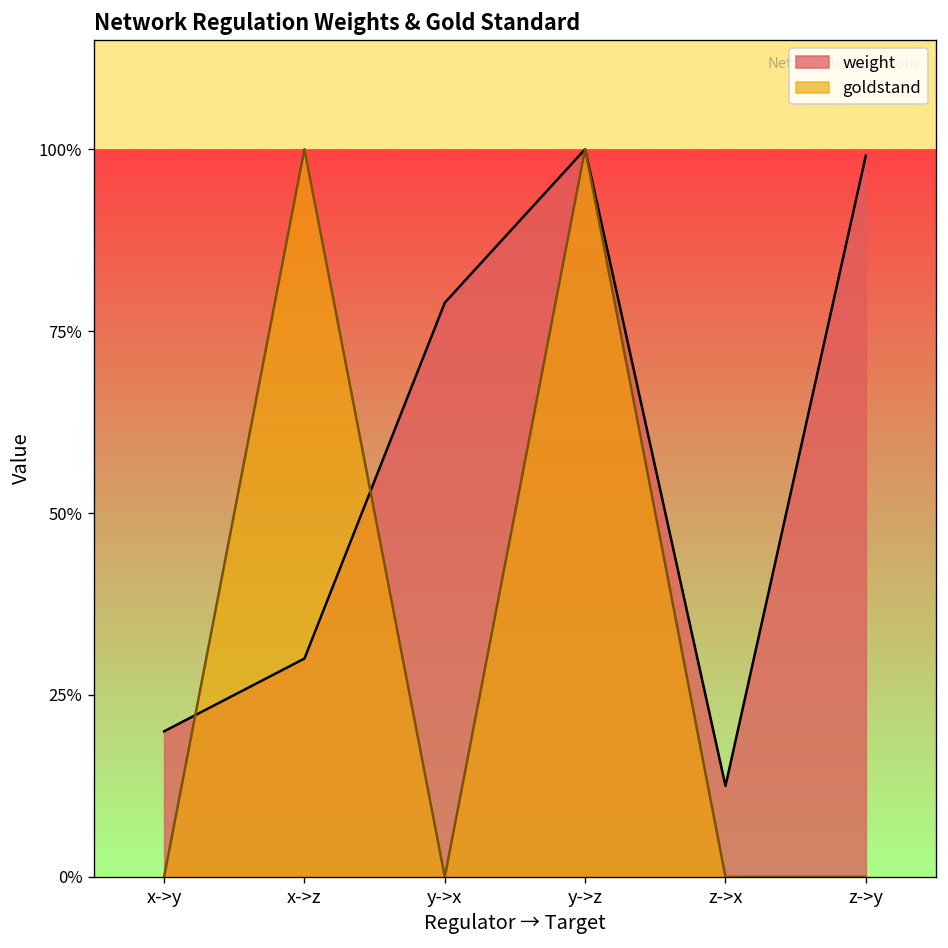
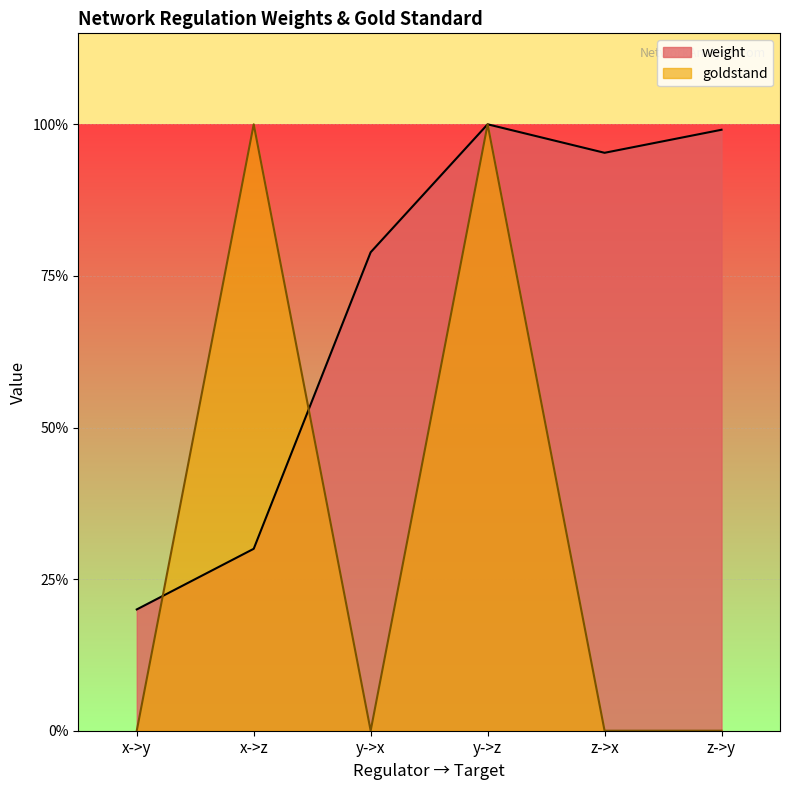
  {
    "weight": {
      "x->y": "20%",
      "x->z": "30%",
      "y->x": "79%",
-     "z->x": "13%",
+     "z->x": "95%",
      "z->y": "99%"
    },
    "goldstand": {
      "x->y": "0%",
      "x->z": "100%",
      "y->x": "0%",
      "z->x": "0%",
      "z->y": "0%"
    }
  }
